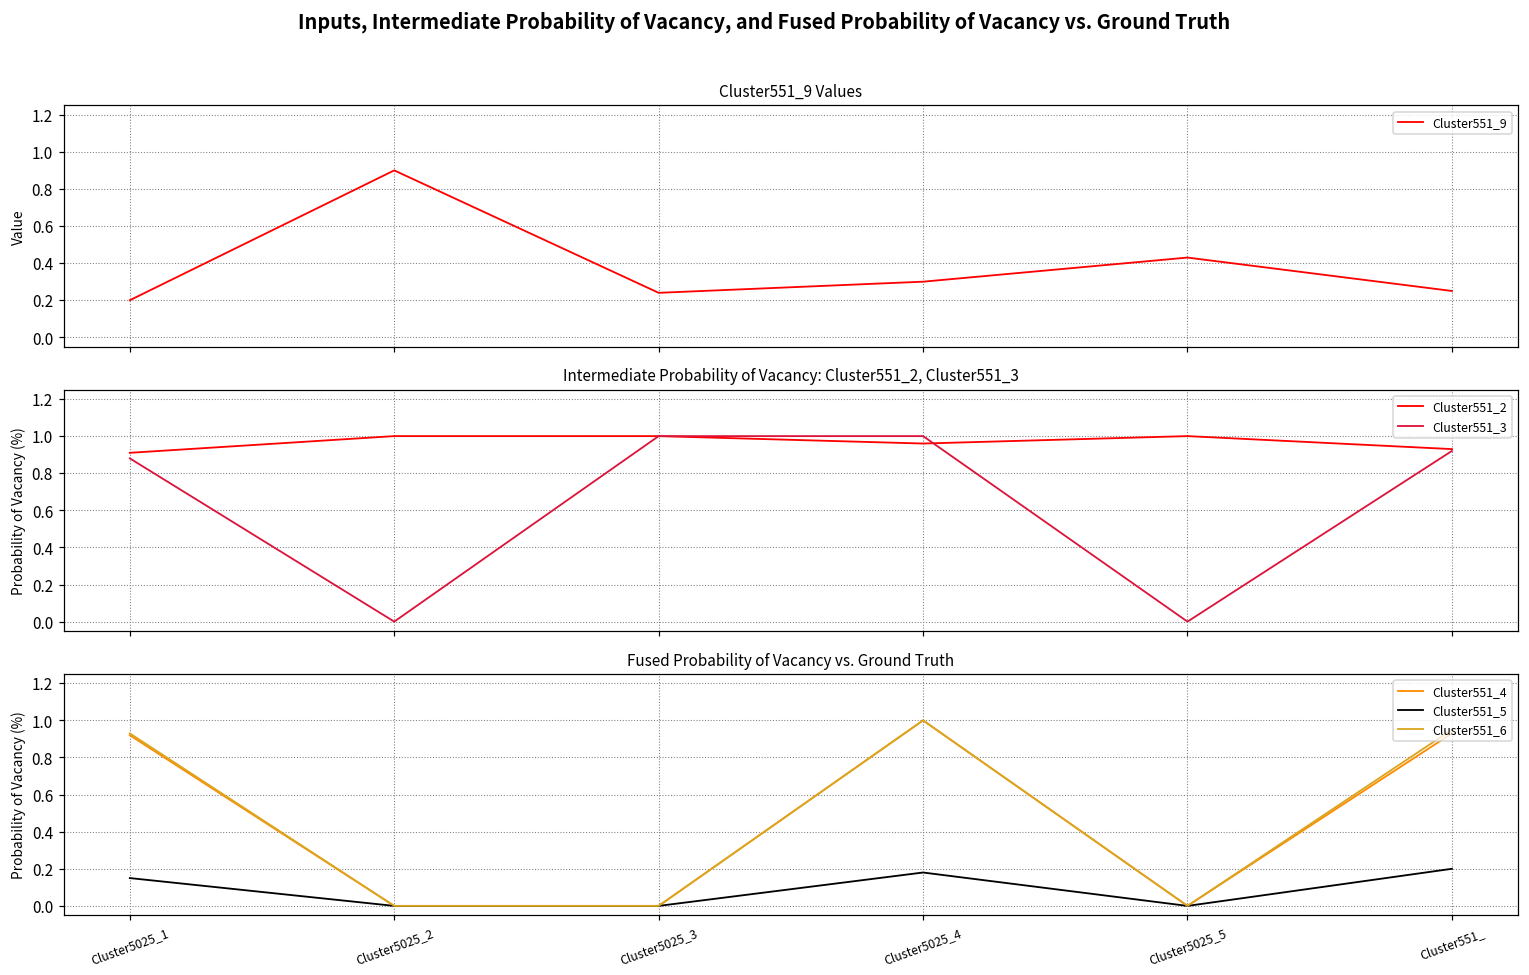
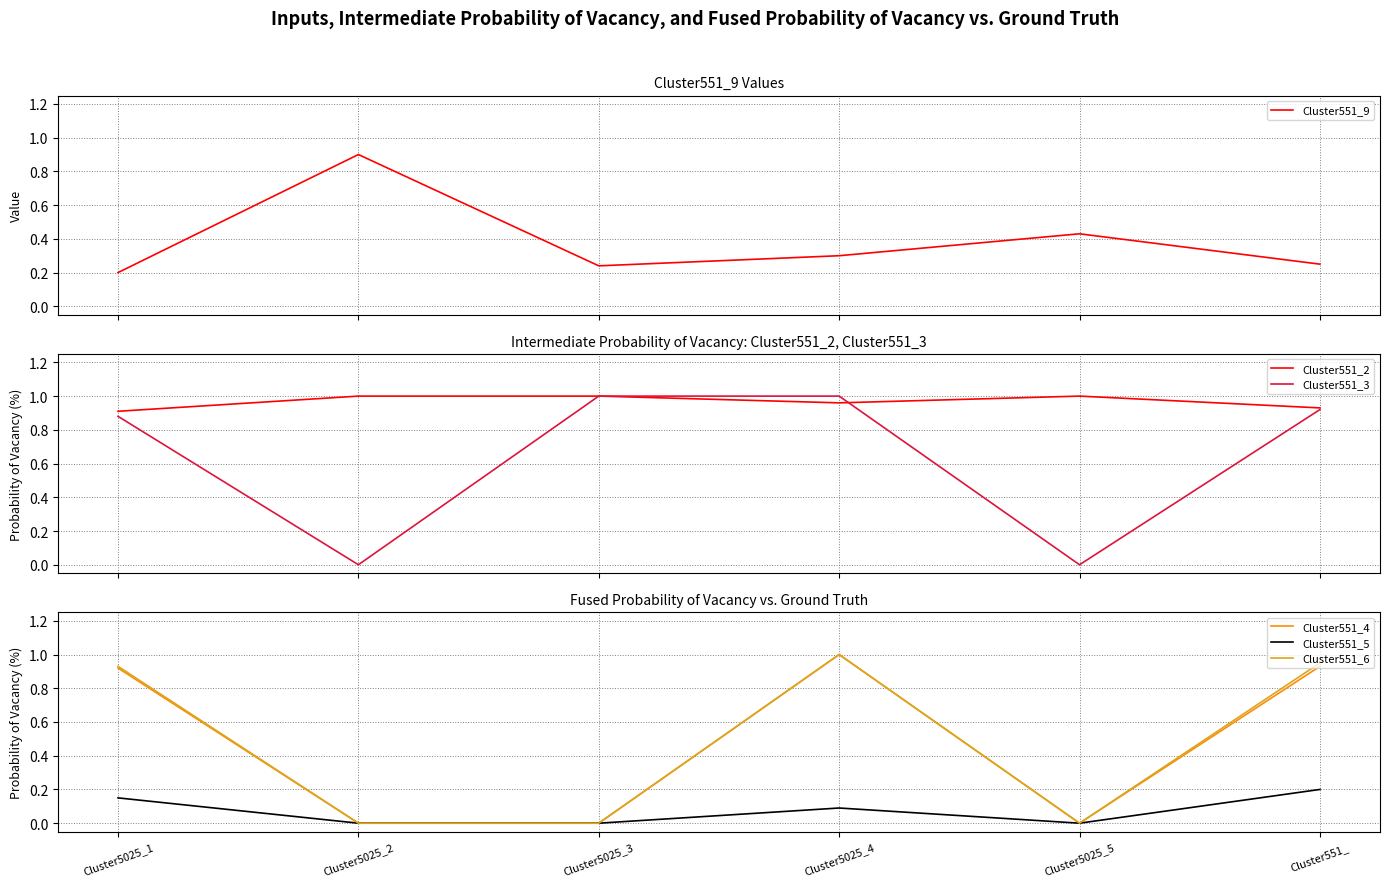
  {
    "Fused Probability of Vacancy vs. Ground Truth": {
      "Cluster551_5": {
        "Cluster5025_1": 0.15,
-       "Cluster5025_4": 0.18,
+       "Cluster5025_4": 0.09,
        "Cluster551_": 0.20
      }
    }
  }
